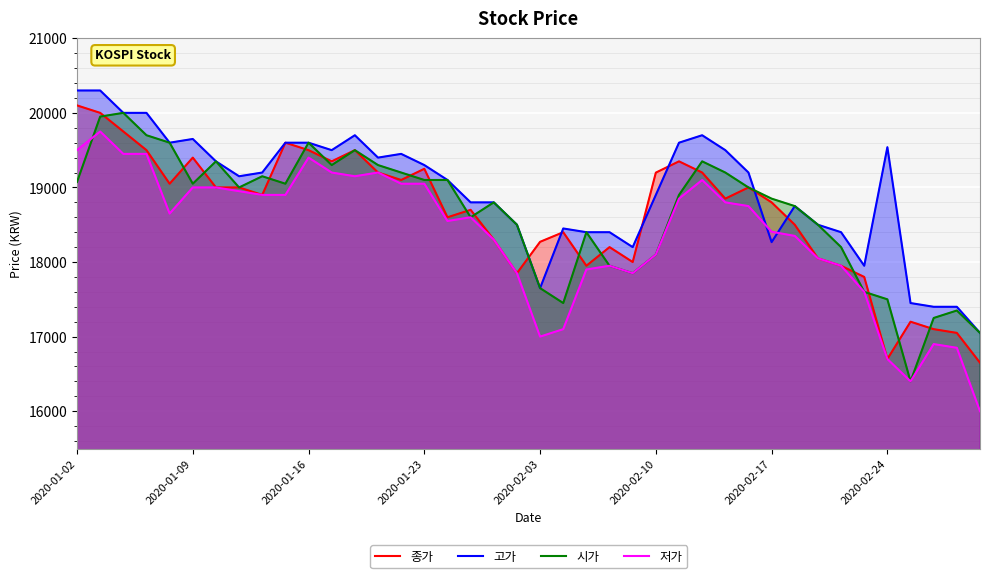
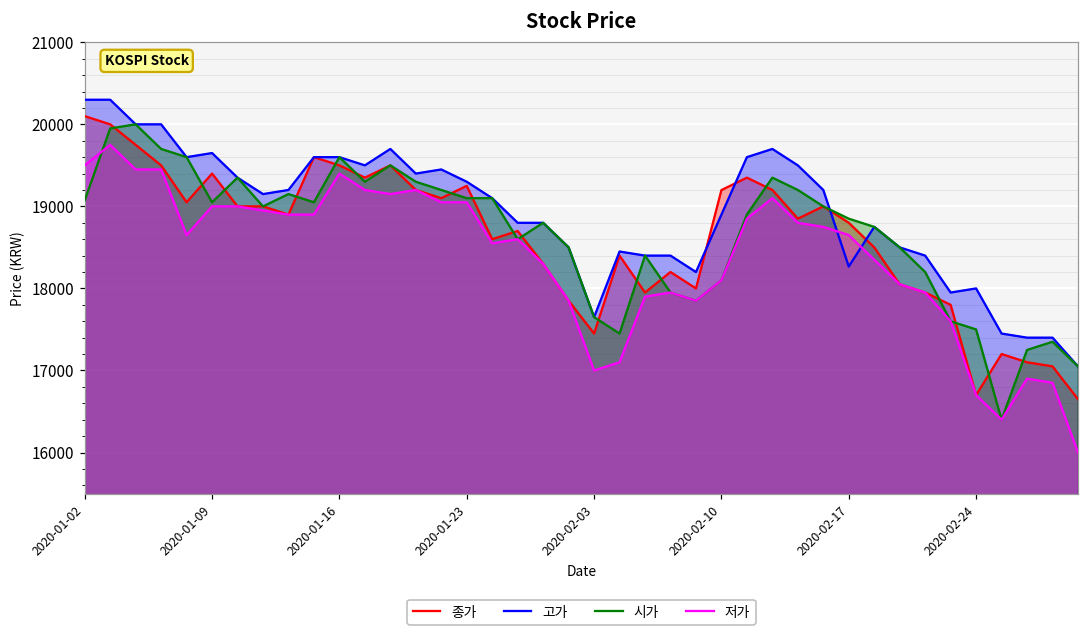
  {
    "종가": {
      "2020-01-02": 20100,
      "2020-01-09": 19400,
      "2020-01-16": 19500,
      "2020-01-23": 19300,
-     "2020-02-03": 18300,
+     "2020-02-03": 17500,
      "2020-02-10": 19200,
      "2020-02-17": 18800
    },
    "고가": {
      "2020-01-02": 20300,
      "2020-01-09": 19700,
      "2020-01-23": 19300,
      "2020-02-10": 18900,
      "2020-02-17": 18300,
-     "2020-02-24": 19500
+     "2020-02-24": 18000
    },
    "시가": {
      "2020-01-02": 19100,
      "2020-01-09": 19100,
      "2020-01-23": 19100,
      "2020-02-17": 18900,
      "2020-02-24": 17500
    },
    "저가": {
      "2020-01-02": 19500,
      "2020-01-09": 19000,
      "2020-01-16": 19400,
      "2020-01-23": 19100,
      "2020-02-03": 17000,
-     "2020-02-17": 18400
+     "2020-02-17": 18700
    }
  }
